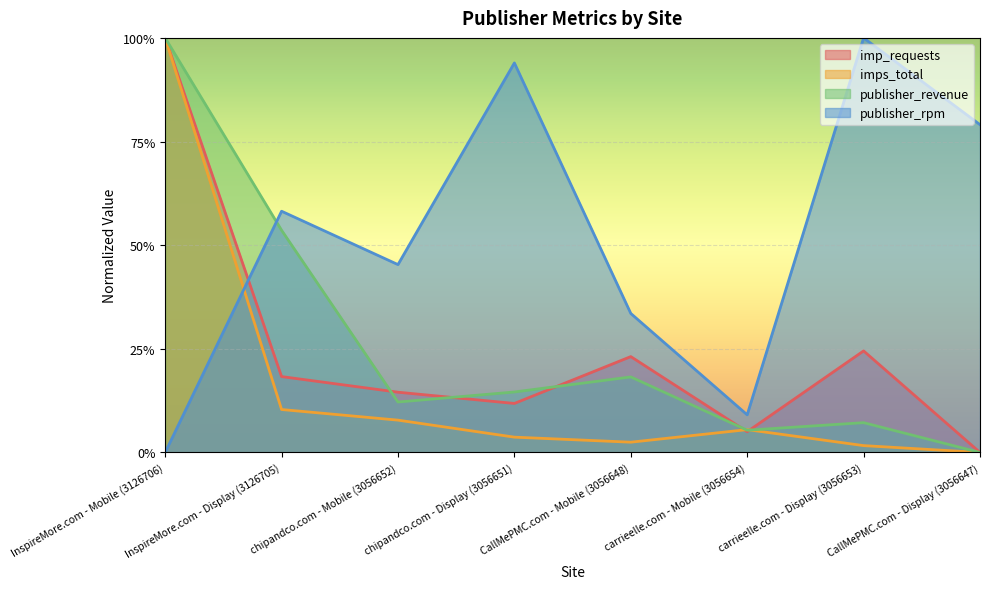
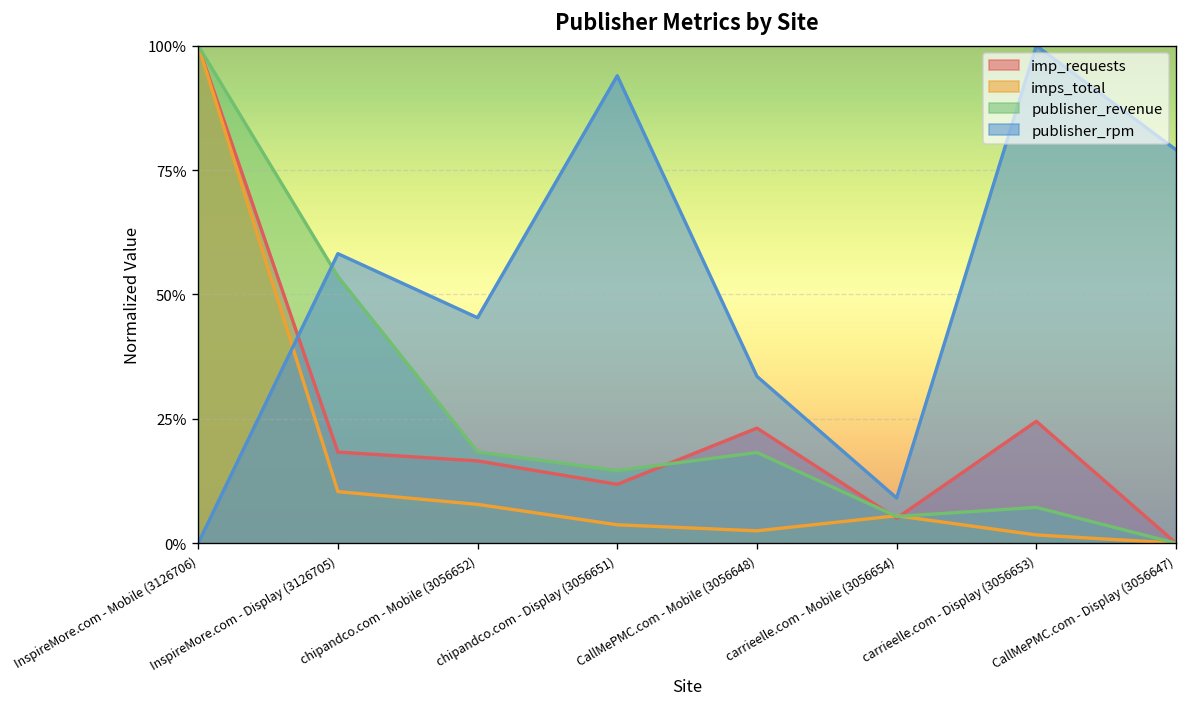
  {
    "imp_requests": {
      "InspireMore.com - Display (3126705)": "18%",
-     "chipandco.com - Mobile (3056652)": "15%",
+     "chipandco.com - Mobile (3056652)": "17%",
      "chipandco.com - Display (3056651)": "12%",
      "CallMePMC.com - Mobile (3056648)": "23%",
      "carrieelle.com - Display (3056653)": "24%"
    },
    "imps_total": {
      "InspireMore.com - Display (3126705)": "10%",
      "chipandco.com - Mobile (3056652)": "8%",
      "chipandco.com - Display (3056651)": "4%",
      "CallMePMC.com - Mobile (3056648)": "2%",
      "carrieelle.com - Display (3056653)": "2%"
    },
    "publisher_revenue": {
      "InspireMore.com - Display (3126705)": "54%",
-     "chipandco.com - Mobile (3056652)": "12%",
+     "chipandco.com - Mobile (3056652)": "18%",
      "chipandco.com - Display (3056651)": "15%",
      "CallMePMC.com - Mobile (3056648)": "18%",
      "carrieelle.com - Display (3056653)": "7%"
    },
    "publisher_rpm": {
      "InspireMore.com - Mobile (3126706)": "0%",
      "InspireMore.com - Display (3126705)": "58%",
      "chipandco.com - Mobile (3056652)": "45%",
      "chipandco.com - Display (3056651)": "94%",
      "CallMePMC.com - Mobile (3056648)": "34%",
      "carrieelle.com - Mobile (3056654)": "9%",
      "carrieelle.com - Display (3056653)": "100%",
      "CallMePMC.com - Display (3056647)": "79%"
    }
  }
